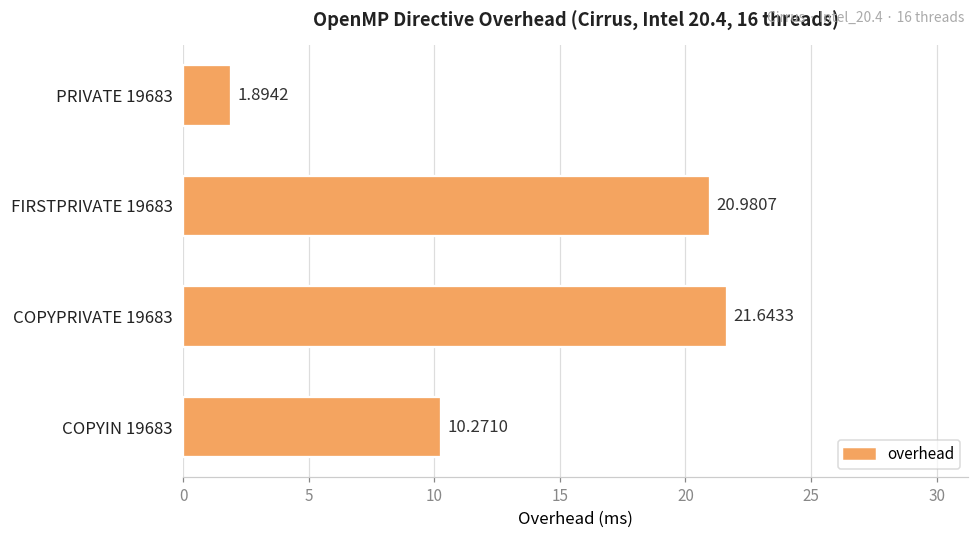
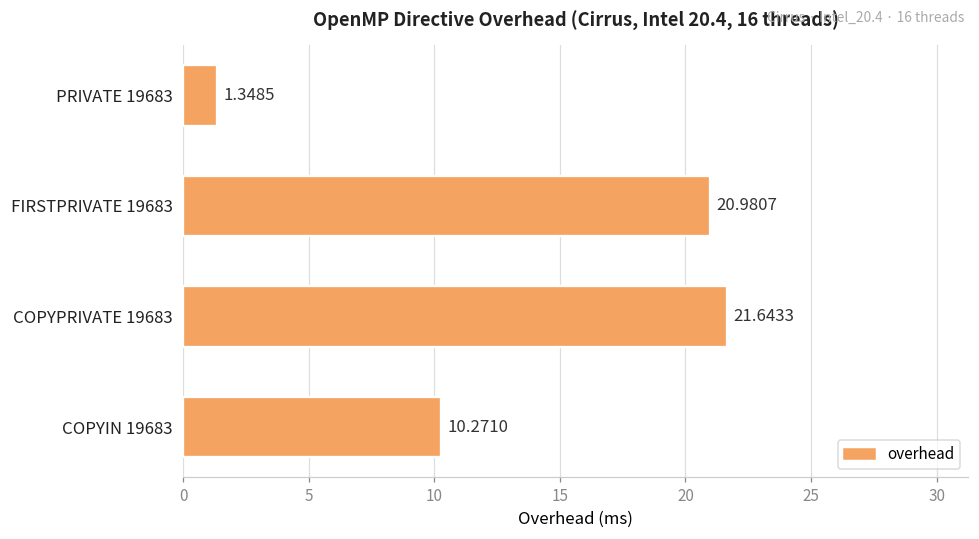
  {
-   "PRIVATE 19683": 1.8942,
+   "PRIVATE 19683": 1.3485,
    "FIRSTPRIVATE 19683": 20.9807,
    "COPYPRIVATE 19683": 21.6433,
    "COPYIN 19683": 10.2710
  }
